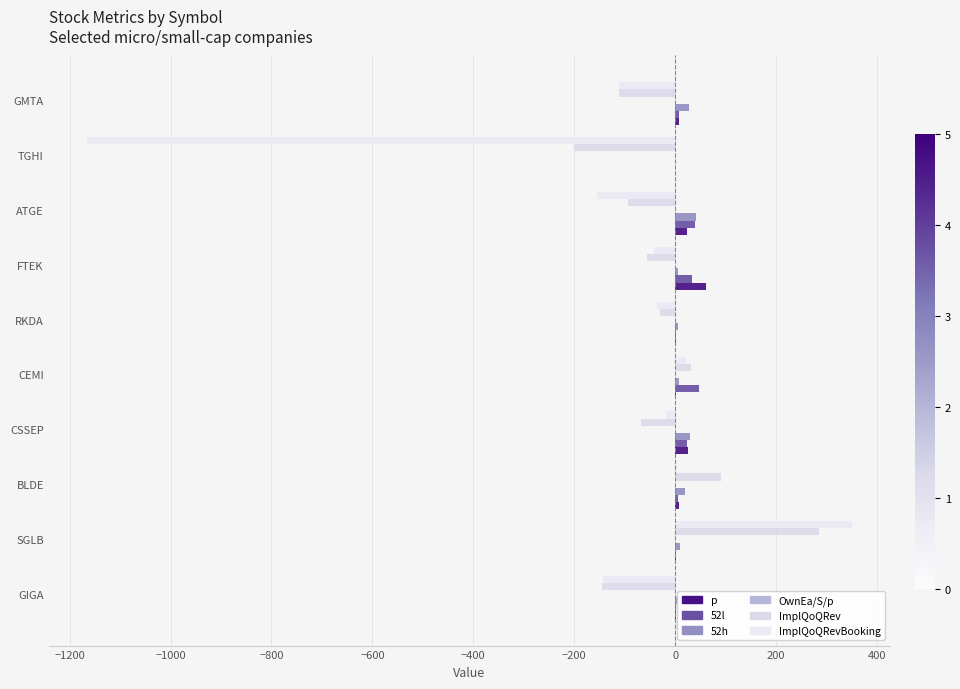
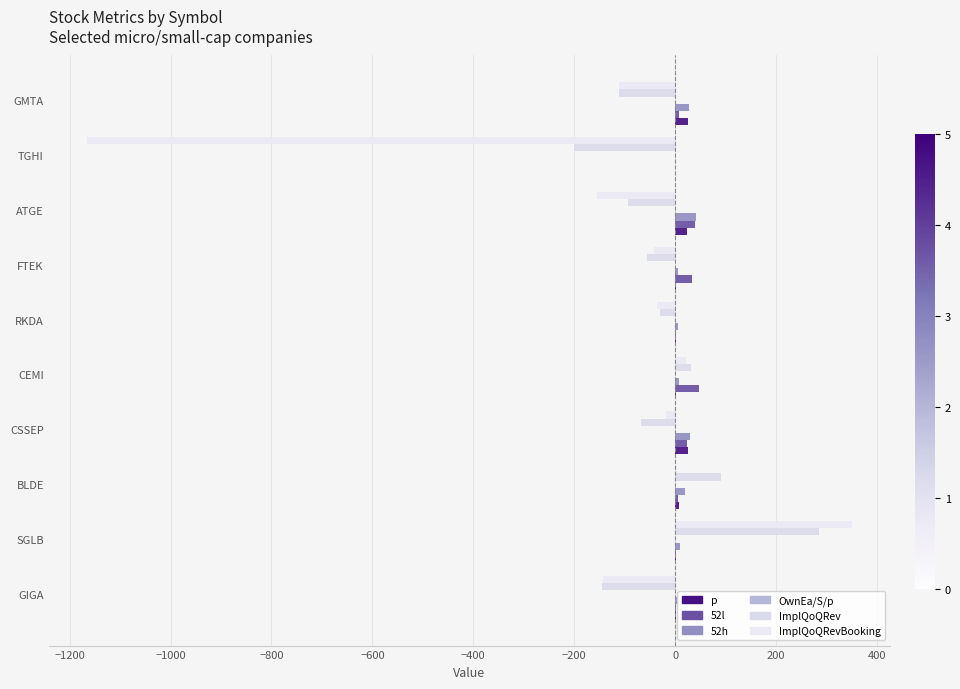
  {
    "p": {
-     "GMTA": 10,
+     "GMTA": 30,
      "ATGE": 20,
-     "FTEK": 60,
+     "FTEK": 0,
      "CSSEP": 30,
      "BLDE": 10
    },
    "52l": {
      "GMTA": 10,
      "TGHI": 0,
      "ATGE": 40,
      "FTEK": 30,
      "CEMI": 50,
      "CSSEP": 20,
      "BLDE": 10
    }
  }
